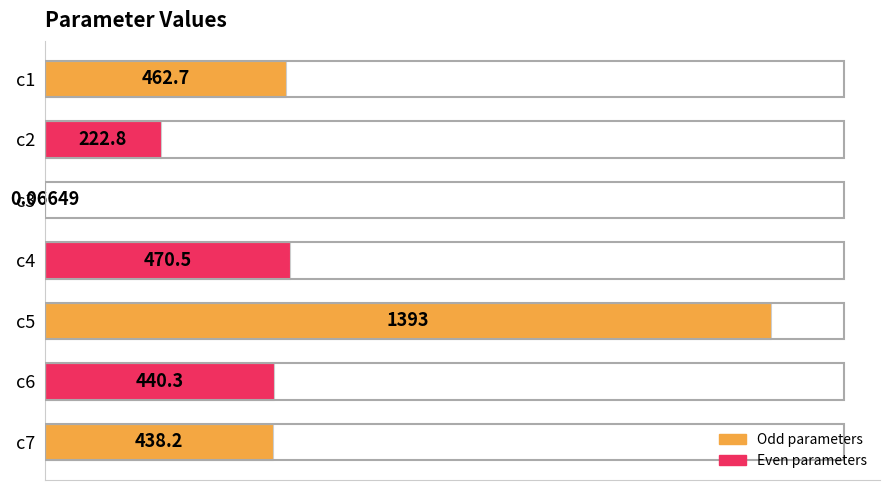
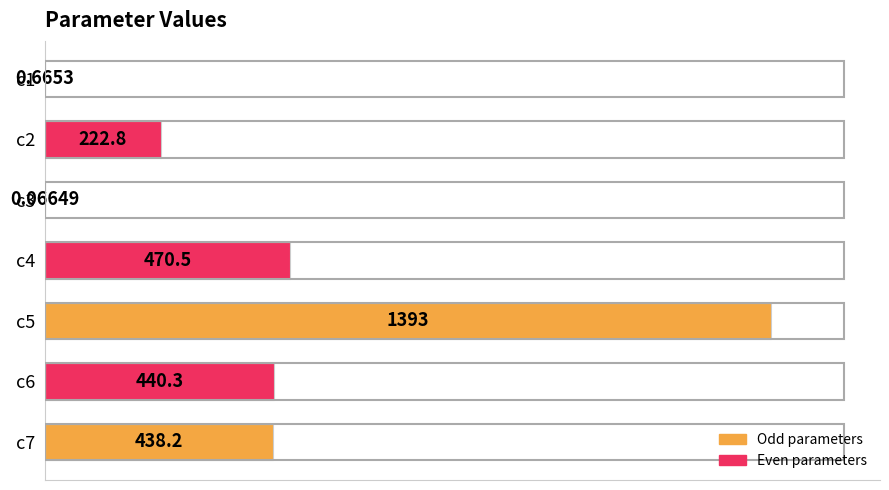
  {
-   "c1": 462.7,
+   "c1": 0.6653,
    "c2": 222.8,
    "c3": 0.06649,
    "c4": 470.5,
    "c5": 1393,
    "c6": 440.3,
    "c7": 438.2
  }
